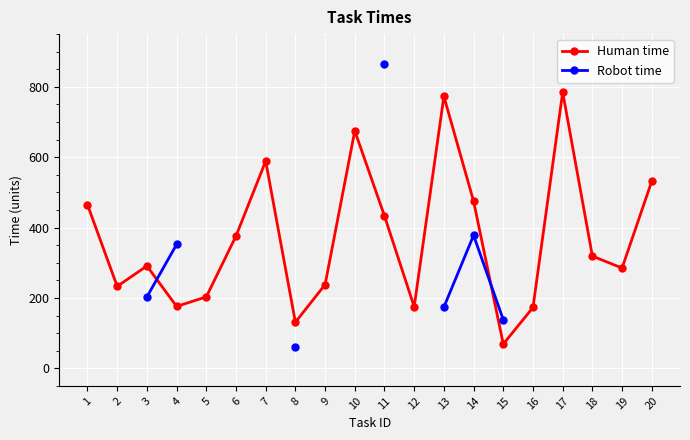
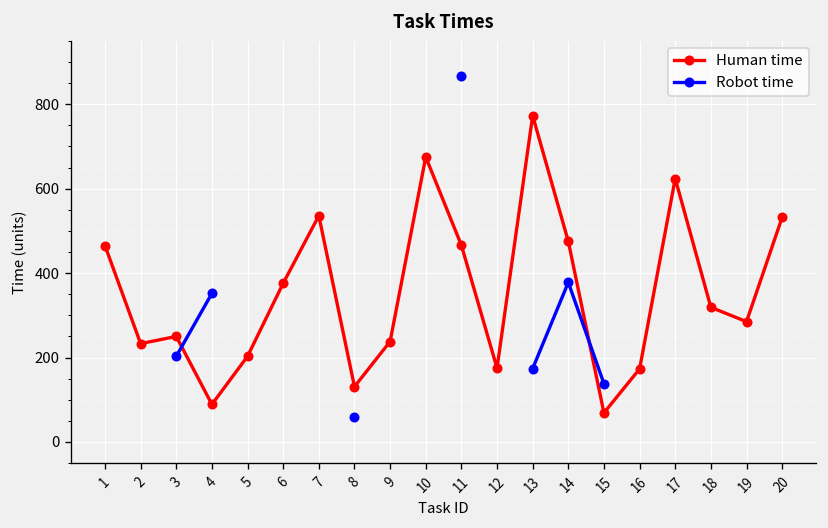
  {
    "Human time": {
      "1": 470,
      "2": 230,
-     "3": 290,
-     "4": 180,
+     "3": 250,
+     "4": 90,
      "5": 200,
      "6": 380,
-     "7": 590,
+     "7": 540,
      "8": 130,
      "9": 240,
      "10": 680,
-     "11": 430,
+     "11": 470,
      "12": 180,
      "13": 770,
      "14": 480,
      "15": 70,
      "16": 170,
-     "17": 790,
+     "17": 620,
      "18": 320,
      "19": 290,
      "20": 530
    },
    "Robot time": {
      "3": 200,
      "4": 350,
      "8": 60,
      "11": 870,
      "13": 170,
      "14": 380,
      "15": 140
    }
  }
